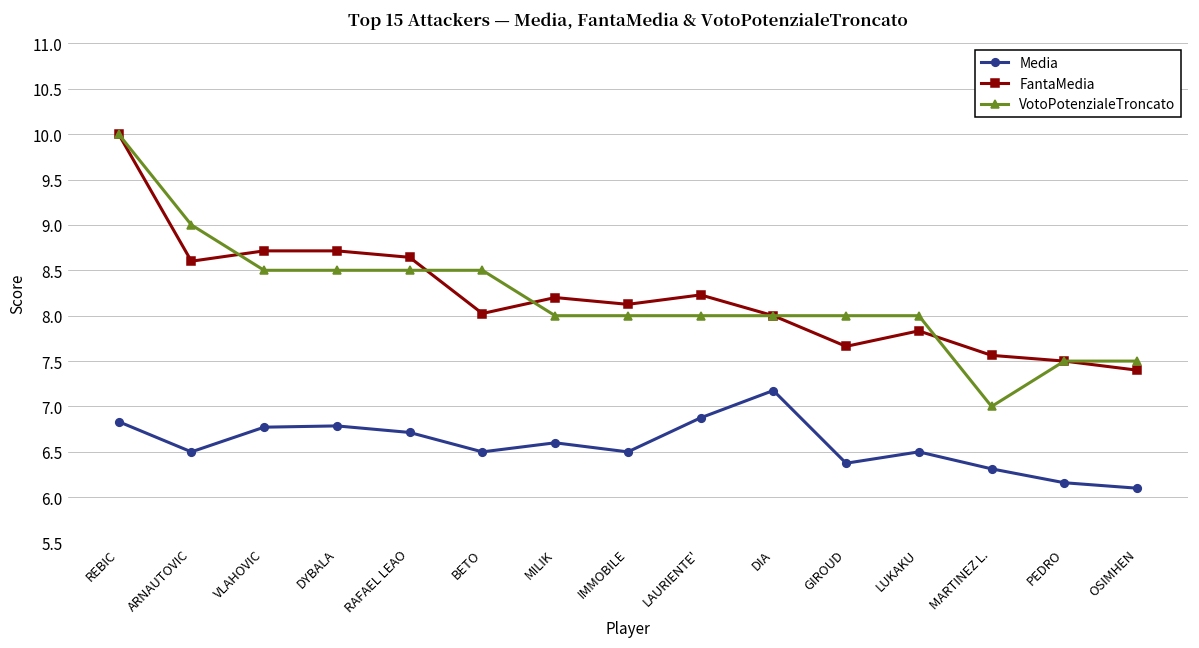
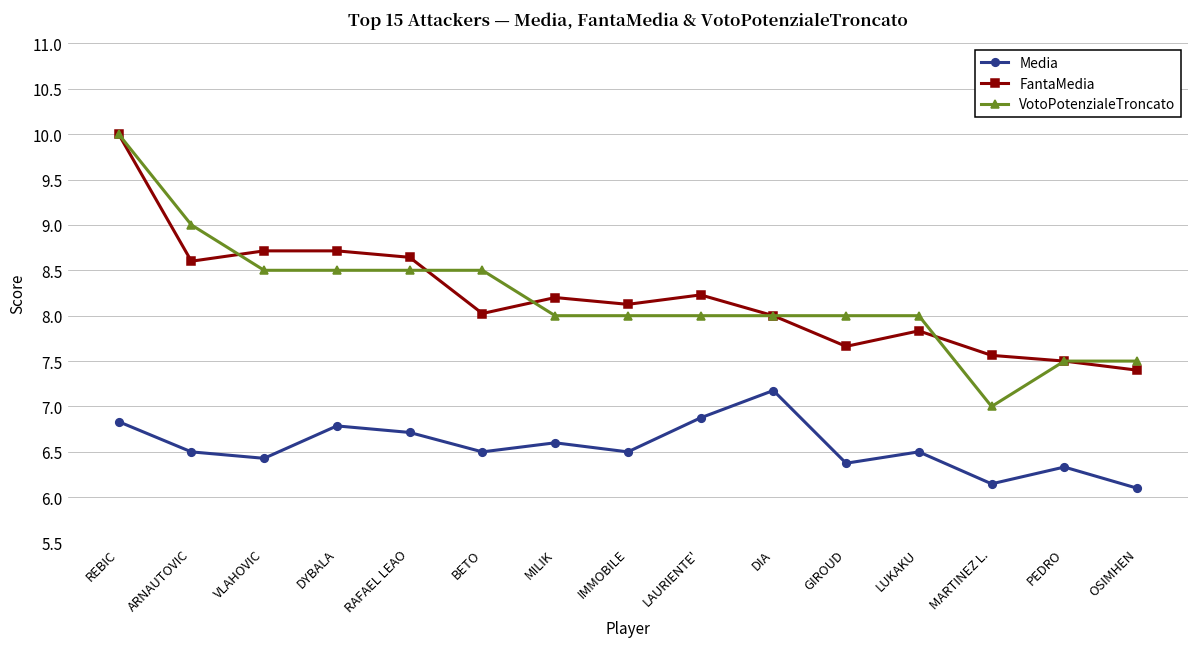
  {
    "Media": {
      "REBIC": 6.8,
      "ARNAUTOVIC": 6.5,
-     "VLAHOVIC": 6.8,
+     "VLAHOVIC": 6.4,
      "DYBALA": 6.8,
      "RAFAEL LEAO": 6.7,
      "BETO": 6.5,
      "MILIK": 6.6,
      "IMMOBILE": 6.5,
      "LAURIENTE'": 6.9,
      "DIA": 7.2,
      "GIROUD": 6.4,
      "LUKAKU": 6.5,
-     "MARTINEZ L.": 6.3,
-     "PEDRO": 6.2,
+     "MARTINEZ L.": 6.1,
+     "PEDRO": 6.3,
      "OSIMHEN": 6.1
    },
    "FantaMedia": {
      "ARNAUTOVIC": 8.6,
      "VLAHOVIC": 8.7,
      "DYBALA": 8.7,
      "RAFAEL LEAO": 8.6,
      "BETO": 8.0,
      "MILIK": 8.2,
      "IMMOBILE": 8.1,
      "LAURIENTE'": 8.2,
      "GIROUD": 7.7,
      "LUKAKU": 7.8,
      "MARTINEZ L.": 7.6,
      "OSIMHEN": 7.4
    },
    "VotoPotenzialeTroncato": {
      "ARNAUTOVIC": 9.0,
      "VLAHOVIC": 8.5,
      "DYBALA": 8.5,
      "RAFAEL LEAO": 8.5,
      "BETO": 8.5,
      "MILIK": 8.0,
      "IMMOBILE": 8.0,
      "LAURIENTE'": 8.0,
      "GIROUD": 8.0,
      "LUKAKU": 8.0,
      "MARTINEZ L.": 7.0,
      "OSIMHEN": 7.5
    }
  }
